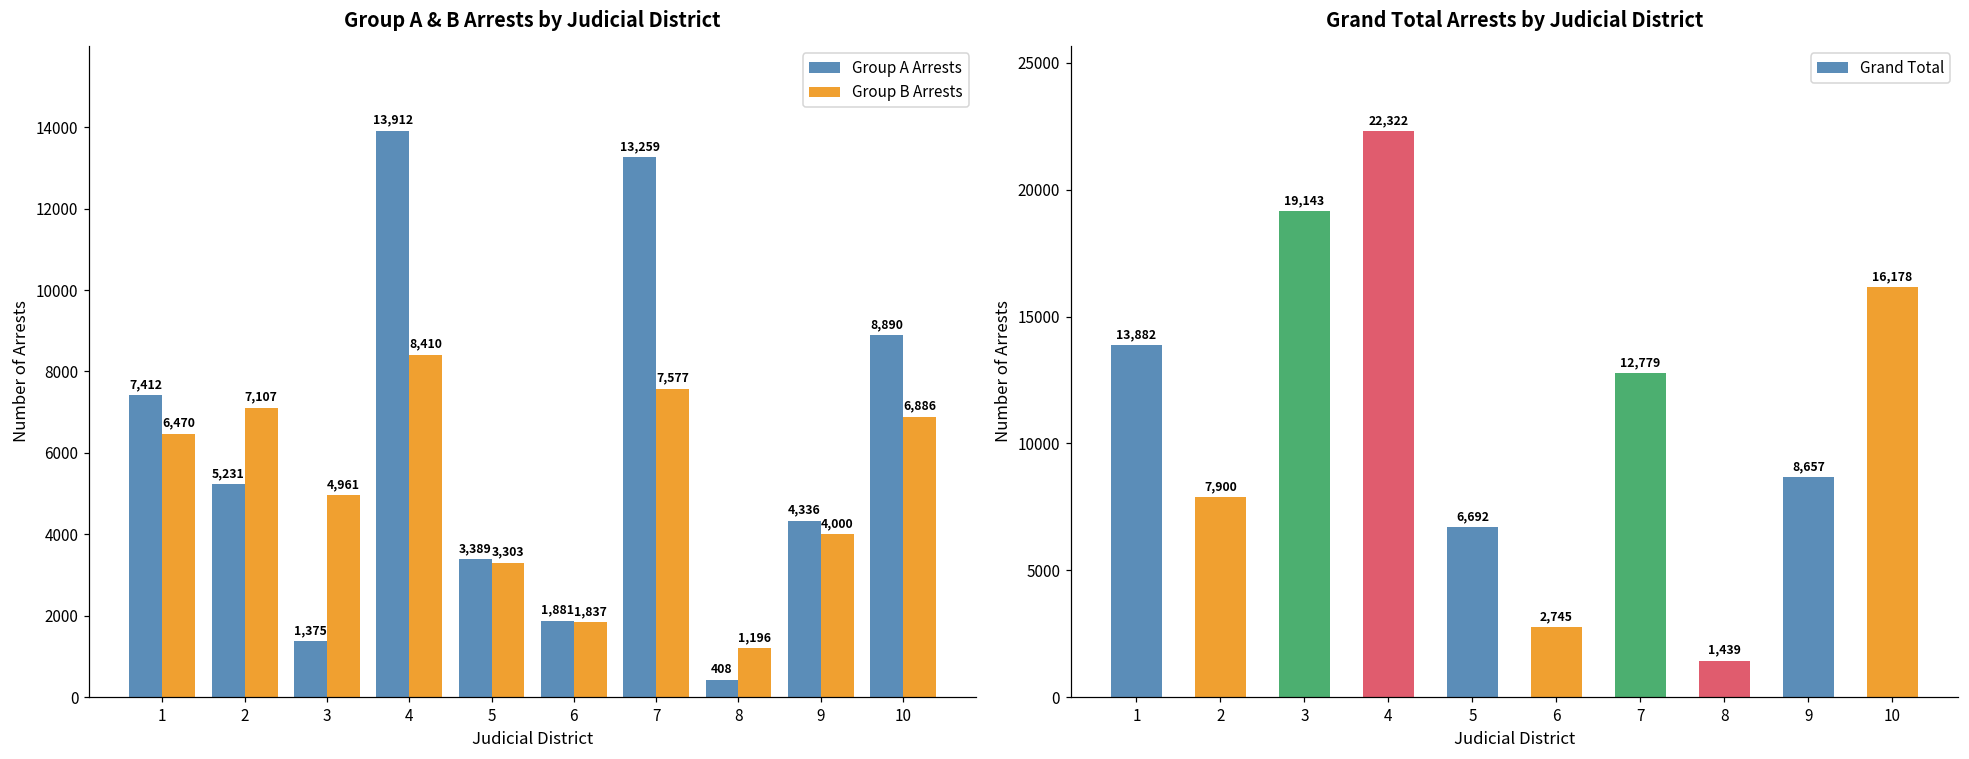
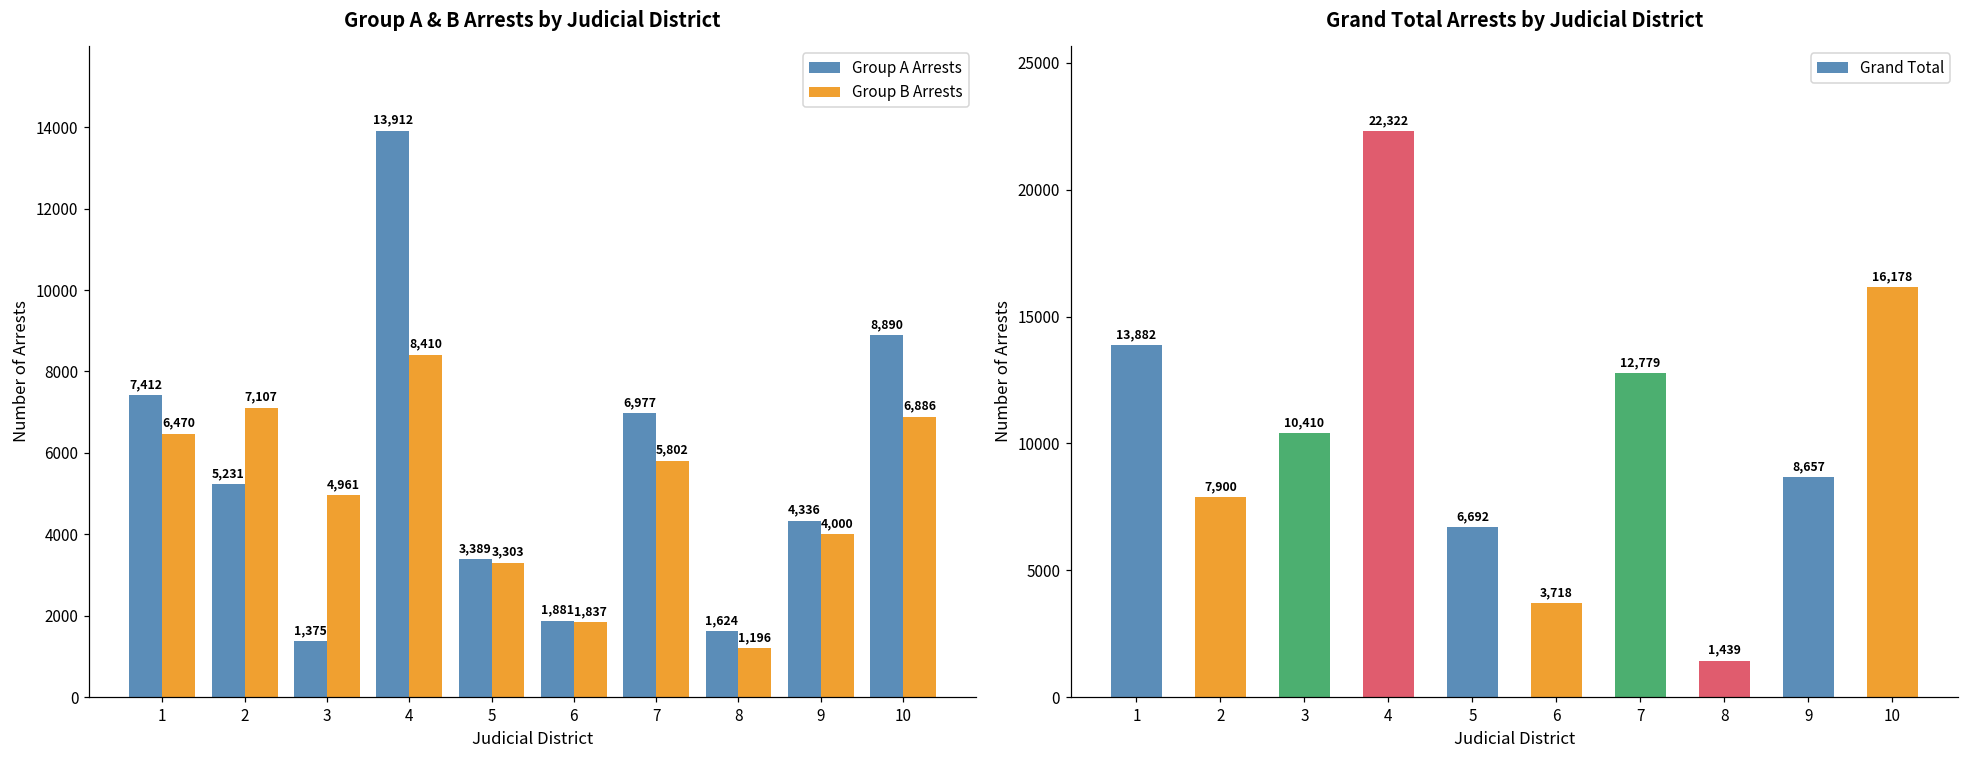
  {
    "Group A & B Arrests by Judicial District": {
      "Group A Arrests": {
        "1": "7,412",
        "2": "5,231",
        "3": "1,375",
        "4": "13,912",
        "5": "3,389",
        "6": "1,881",
-       "7": "13,259",
-       "8": "408",
+       "7": "6,977",
+       "8": "1,624",
        "9": "4,336",
        "10": "8,890"
      },
      "Group B Arrests": {
        "1": "6,470",
        "2": "7,107",
        "3": "4,961",
        "4": "8,410",
        "5": "3,303",
        "6": "1,837",
-       "7": "7,577",
+       "7": "5,802",
        "8": "1,196",
        "9": "4,000",
        "10": "6,886"
      }
    },
    "Grand Total Arrests by Judicial District": {
      "1": "13,882",
      "2": "7,900",
-     "3": "19,143",
+     "3": "10,410",
      "4": "22,322",
      "5": "6,692",
-     "6": "2,745",
+     "6": "3,718",
      "7": "12,779",
      "8": "1,439",
      "9": "8,657",
      "10": "16,178"
    }
  }
